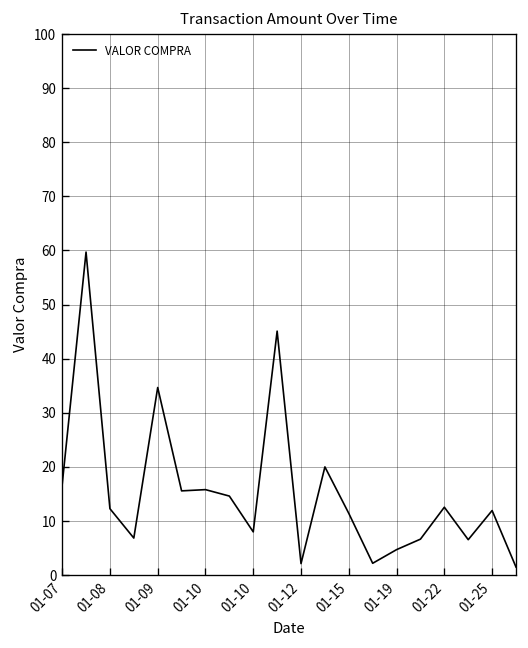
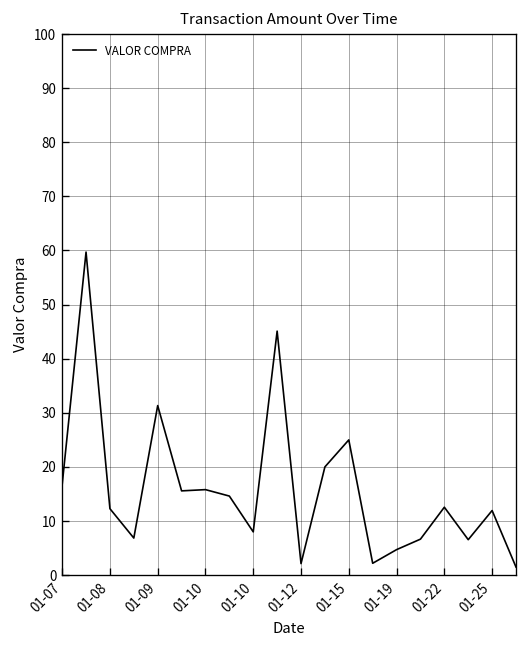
  {
    "01-07": 17,
    "01-08": 12,
-   "01-09": 35,
+   "01-09": 31,
    "01-12": 2,
-   "01-15": 11,
+   "01-15": 25,
    "01-19": 5,
    "01-22": 13,
    "01-25": 12
  }
